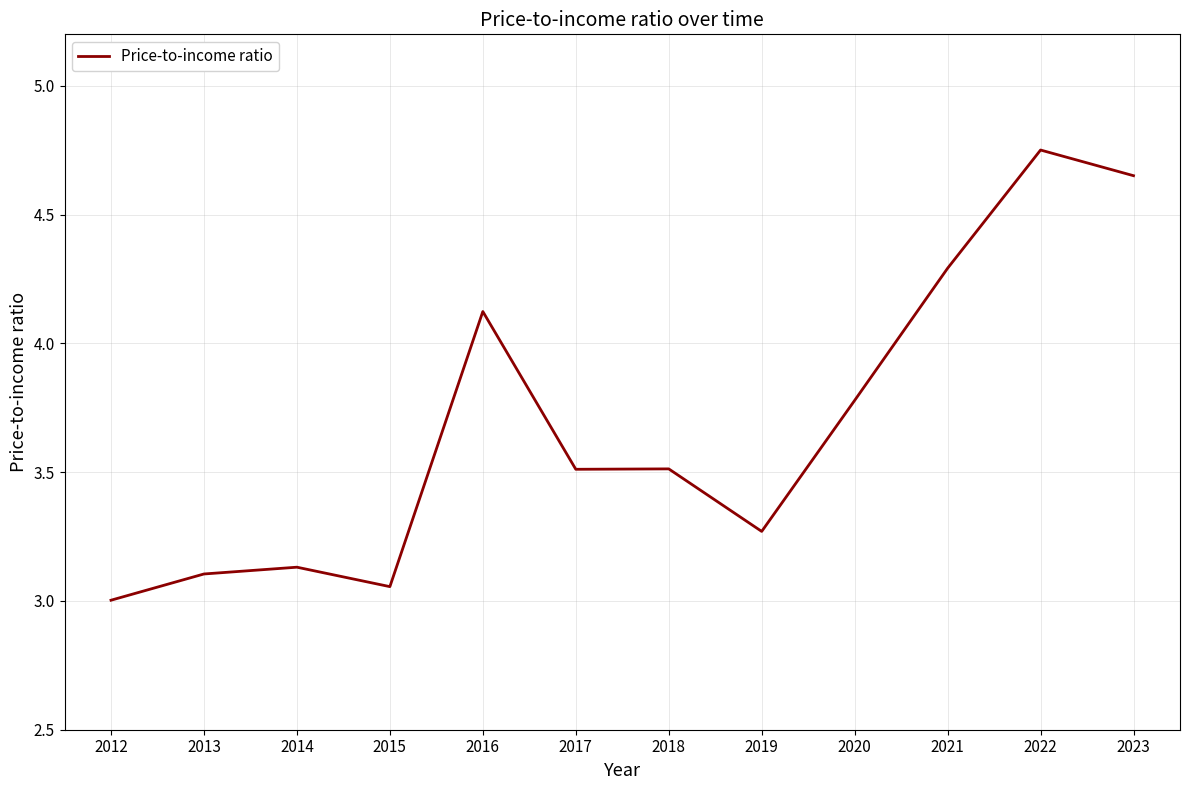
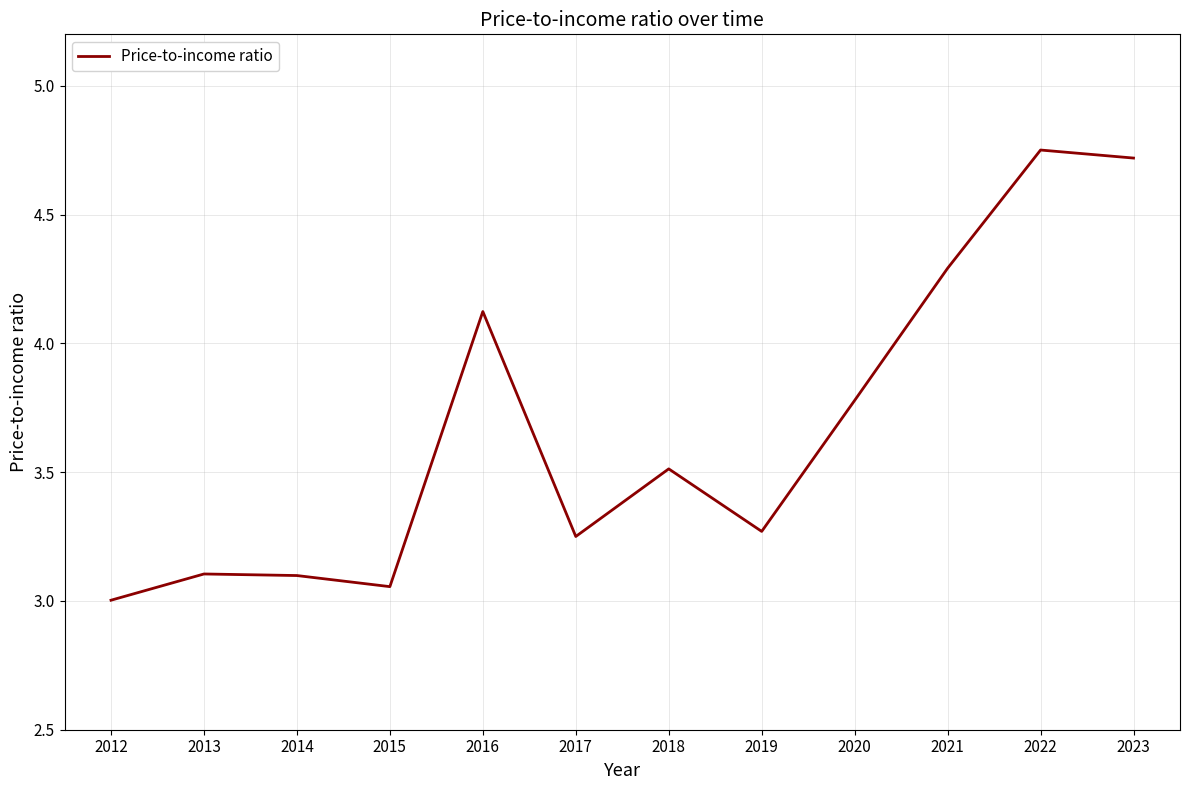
  {
    "2012": 3.00,
    "2013": 3.10,
-   "2014": 3.13,
+   "2014": 3.10,
    "2015": 3.06,
    "2016": 4.12,
-   "2017": 3.51,
+   "2017": 3.25,
    "2018": 3.51,
    "2019": 3.27,
    "2020": 3.78,
    "2021": 4.29,
    "2022": 4.75,
-   "2023": 4.65
+   "2023": 4.72
  }
